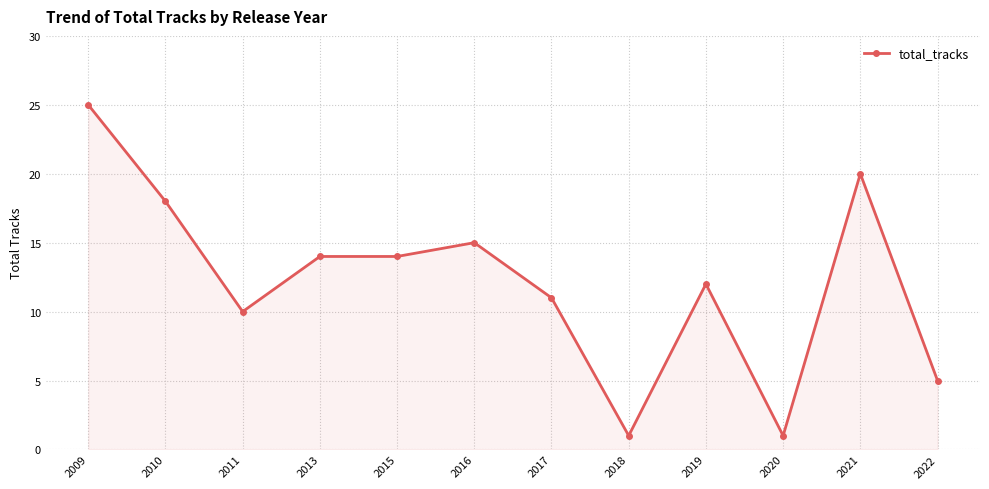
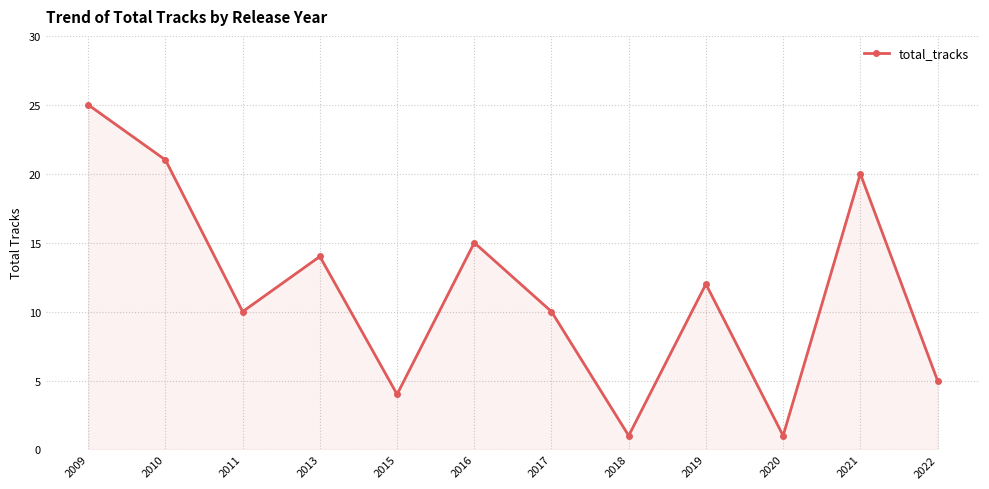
  {
    "2009": 25,
-   "2010": 18,
+   "2010": 21,
    "2011": 10,
    "2013": 14,
-   "2015": 14,
+   "2015": 4,
    "2016": 15,
-   "2017": 11,
+   "2017": 10,
    "2018": 1,
    "2019": 12,
    "2020": 1,
    "2021": 20,
    "2022": 5
  }
